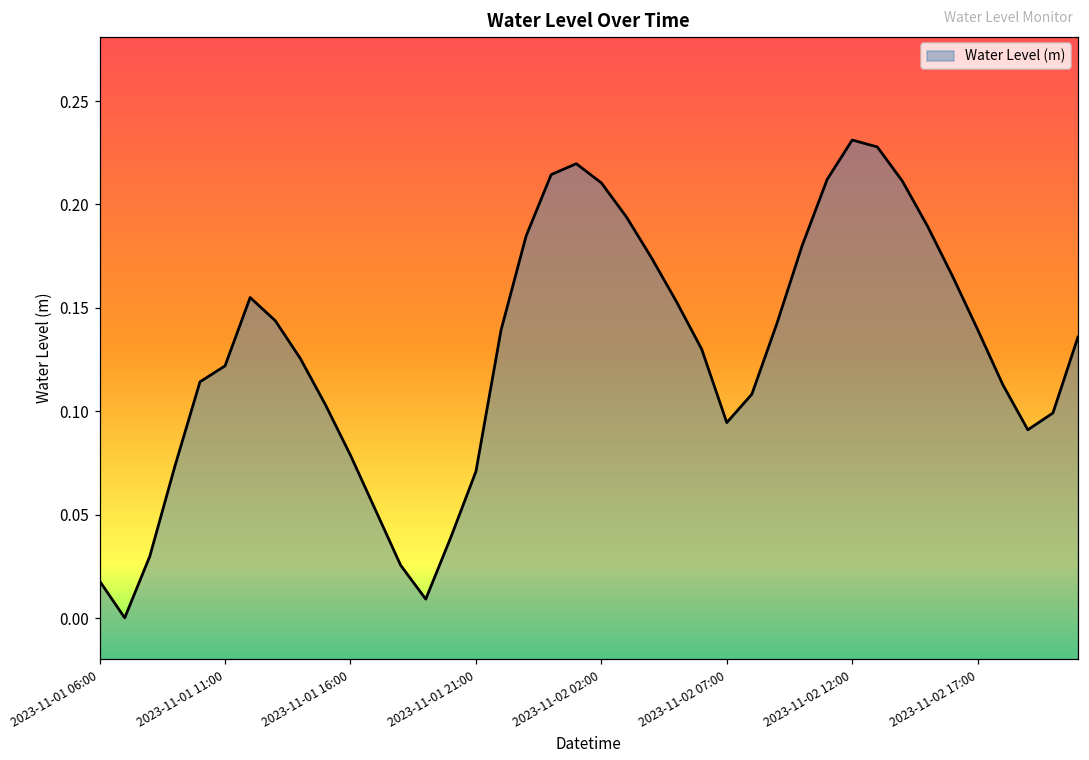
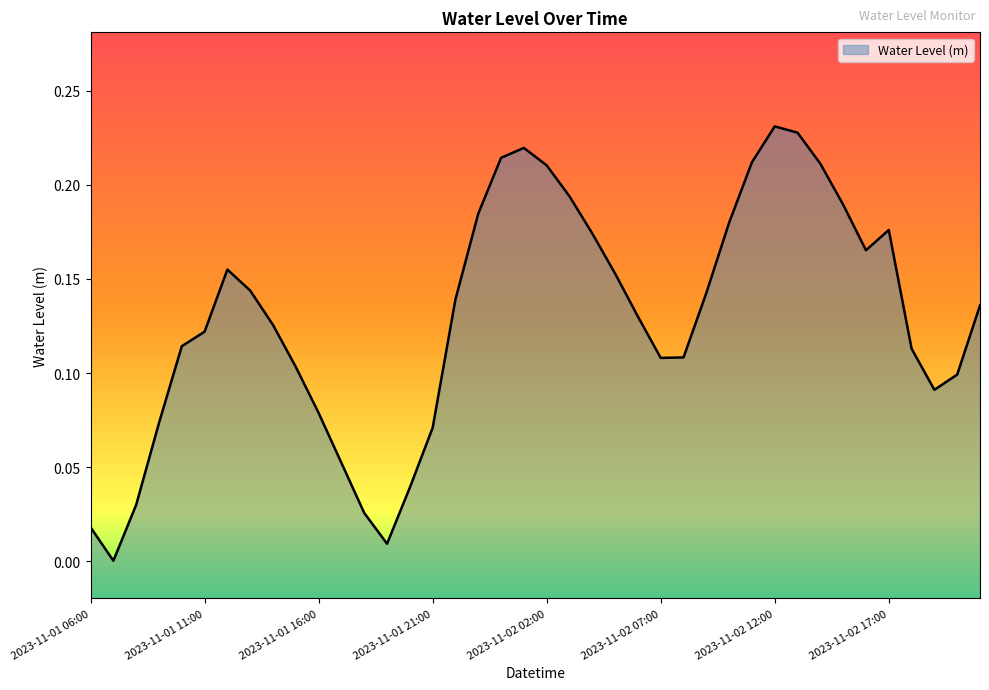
  {
    "2023-11-01 06:00": 0.018,
    "2023-11-01 11:00": 0.122,
    "2023-11-01 16:00": 0.079,
    "2023-11-01 21:00": 0.071,
    "2023-11-02 02:00": 0.210,
-   "2023-11-02 07:00": 0.095,
+   "2023-11-02 07:00": 0.108,
    "2023-11-02 12:00": 0.231,
-   "2023-11-02 17:00": 0.140
+   "2023-11-02 17:00": 0.176
  }
